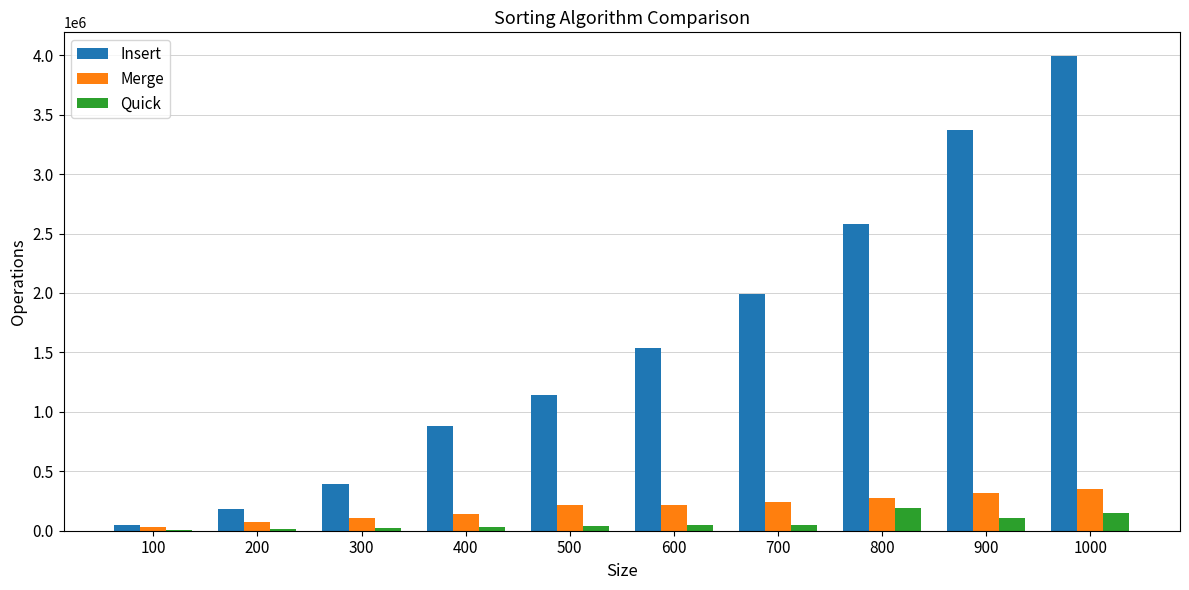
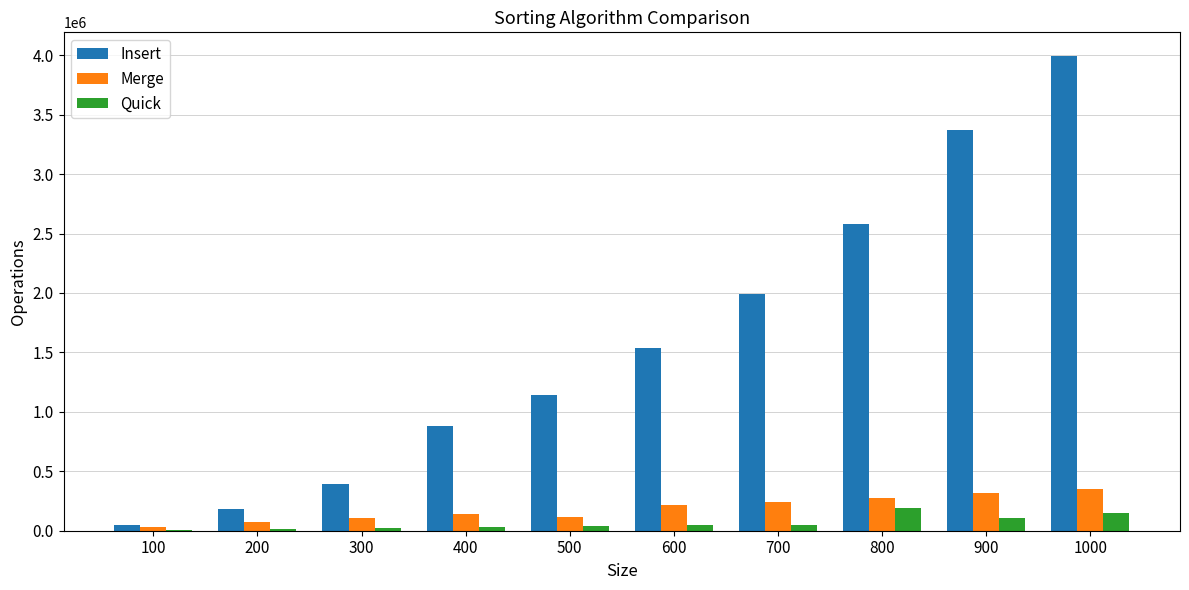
  {
    "Insert": {
      "100": 50000,
      "200": 180000,
      "300": 390000,
      "400": 880000,
      "500": 1140000,
      "600": 1530000,
      "700": 1990000,
      "800": 2580000,
      "900": 3370000,
      "1000": 3990000
    },
    "Merge": {
      "100": 30000,
      "200": 70000,
      "300": 110000,
      "400": 140000,
-     "500": 210000,
+     "500": 120000,
      "600": 210000,
      "700": 240000,
      "800": 280000,
      "900": 320000,
      "1000": 350000
    },
    "Quick": {
      "400": 30000,
      "500": 40000,
      "600": 50000,
      "700": 50000,
      "800": 190000,
      "900": 110000,
      "1000": 150000
    }
  }
